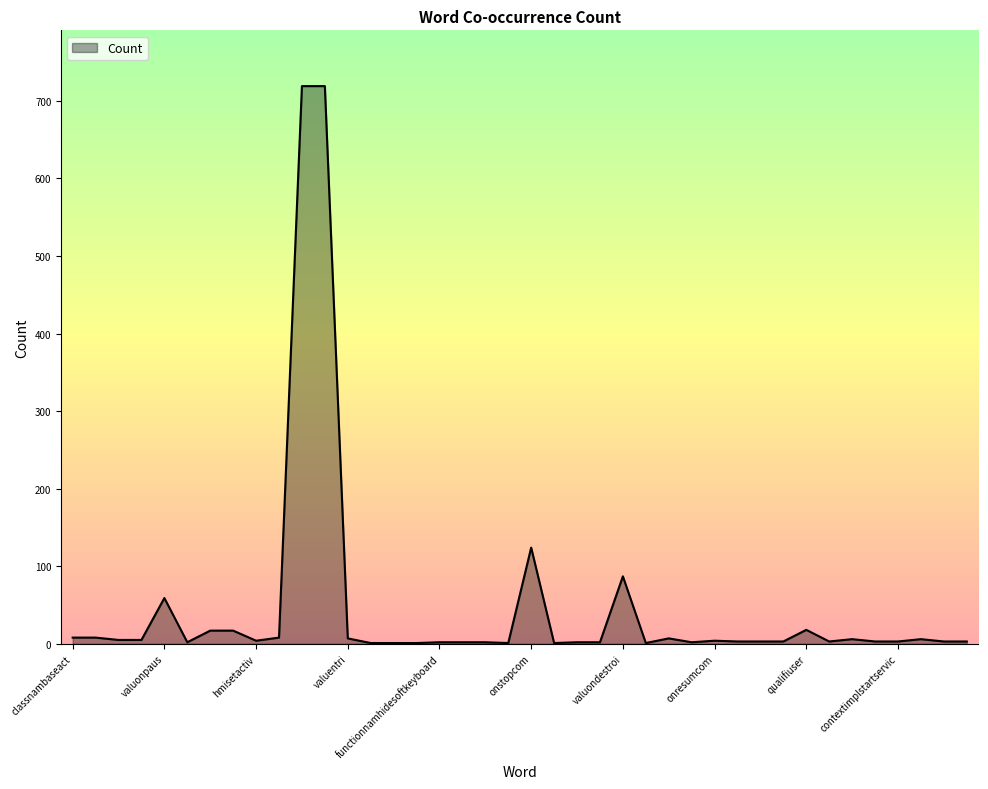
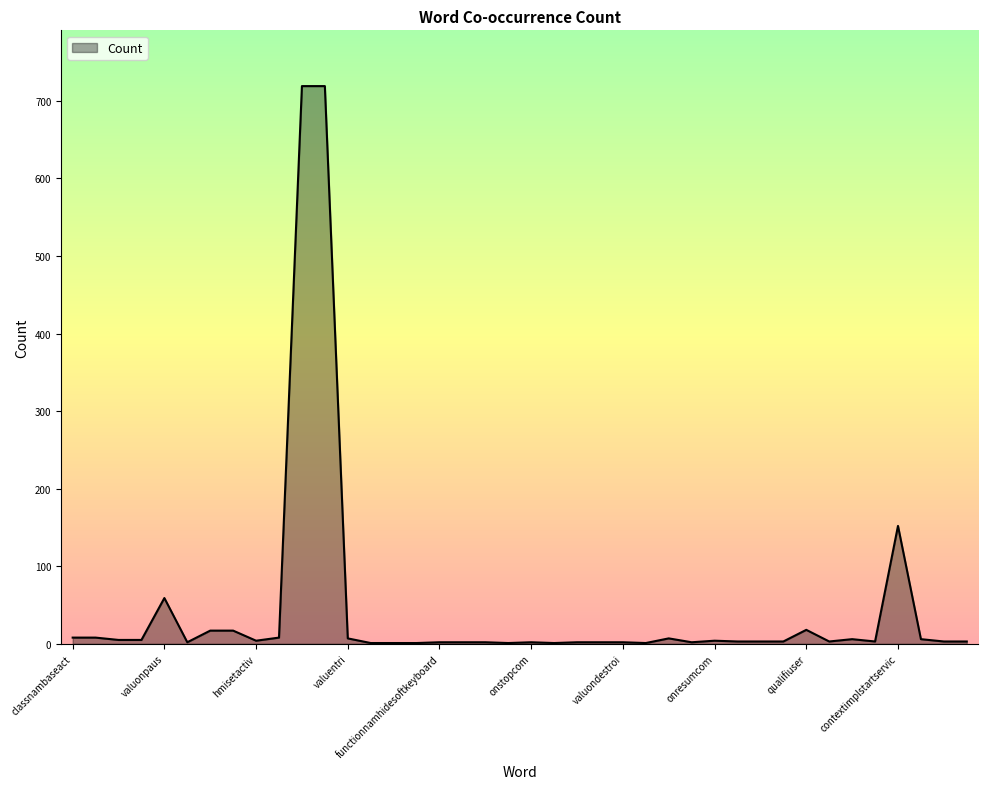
  {
    "classnambaseact": 10,
    "valuonpaus": 60,
    "hmisetactiv": 0,
    "valuentri": 10,
    "functionnamhidesoftkeyboard": 0,
-   "onstopcom": 120,
-   "valuondestroi": 90,
+   "onstopcom": 0,
+   "valuondestroi": 0,
    "onresumcom": 0,
    "qualifiuser": 20,
-   "contextimplstartservic": 0
+   "contextimplstartservic": 150
  }
